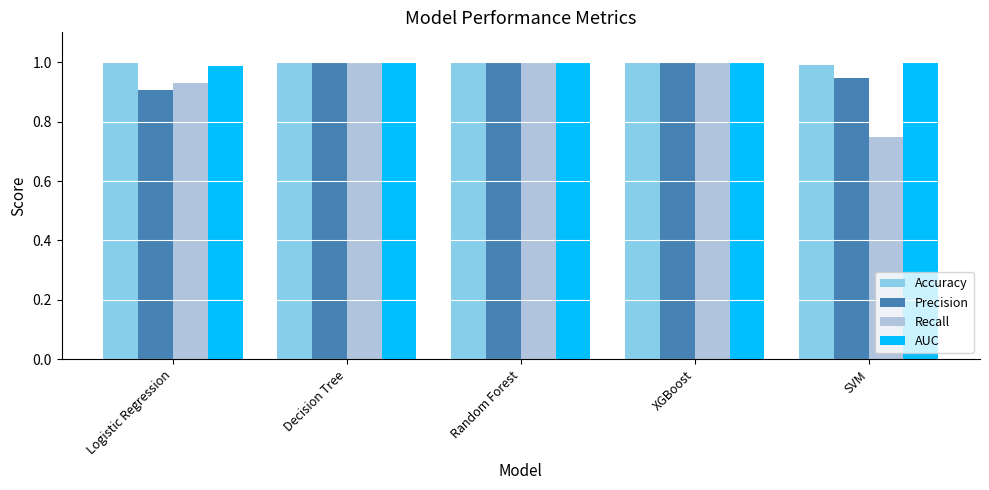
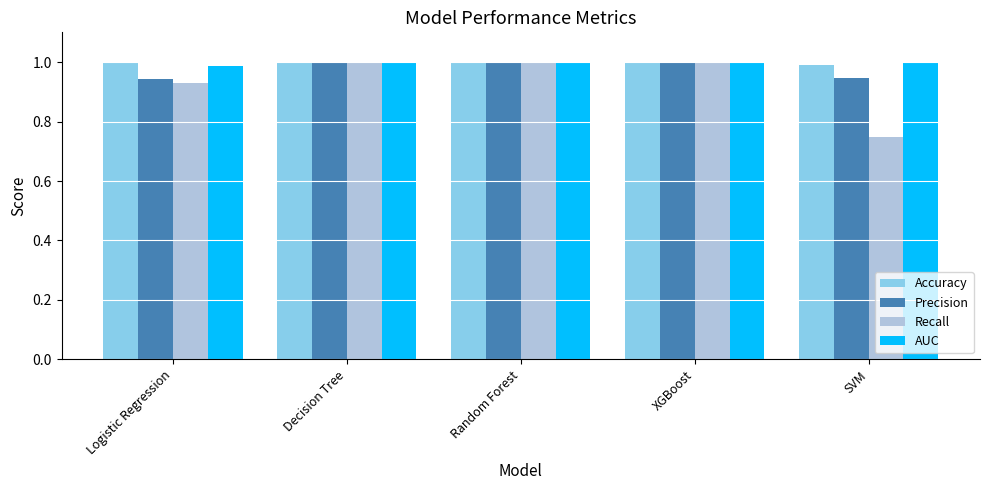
  {
    "Precision": {
-     "Logistic Regression": 0.91,
+     "Logistic Regression": 0.94,
      "Decision Tree": 1.00,
      "Random Forest": 1.00,
      "XGBoost": 1.00,
      "SVM": 0.95
    },
    "AUC": {
      "Logistic Regression": 0.99,
      "Decision Tree": 1.00,
      "Random Forest": 1.00,
      "XGBoost": 1.00,
      "SVM": 1.00
    }
  }
